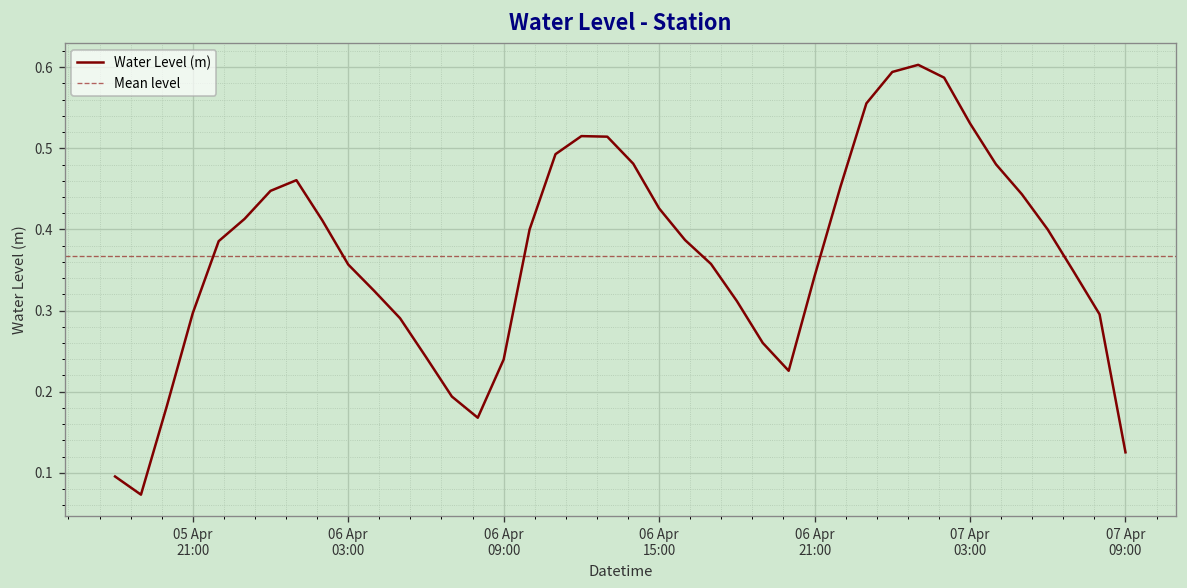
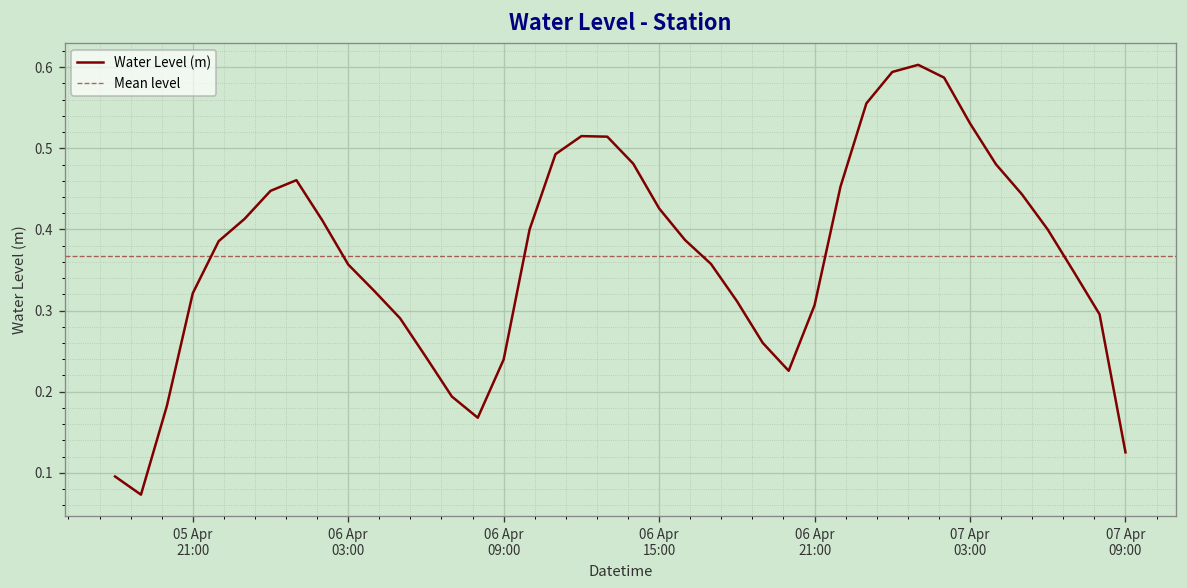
  {
-   "05 Apr 21:00": 0.30,
+   "05 Apr 21:00": 0.32,
    "06 Apr 03:00": 0.36,
    "06 Apr 09:00": 0.24,
    "06 Apr 15:00": 0.43,
-   "06 Apr 21:00": 0.34,
+   "06 Apr 21:00": 0.31,
    "07 Apr 03:00": 0.53,
    "07 Apr 09:00": 0.13
  }
